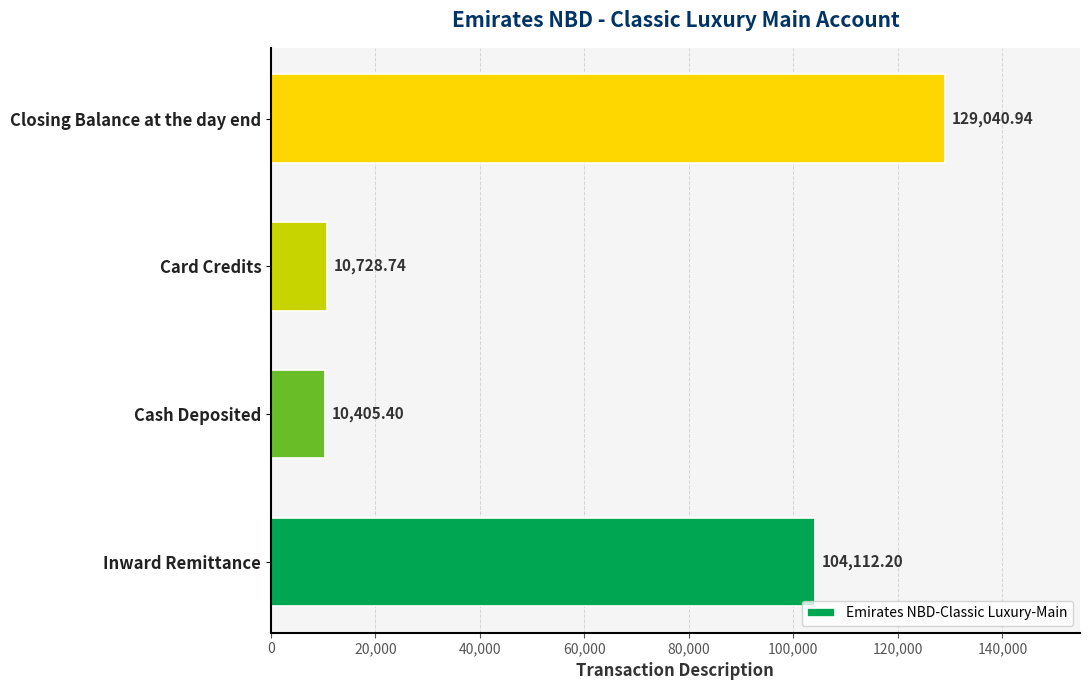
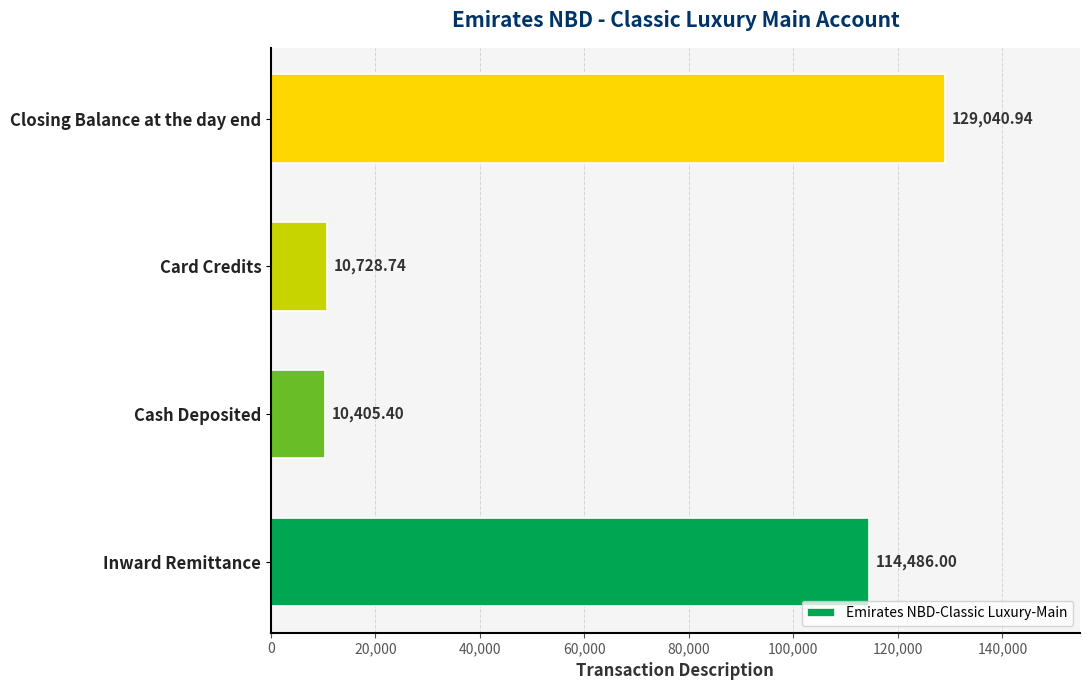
  {
    "Closing Balance at the day end": "129,040.94",
    "Card Credits": "10,728.74",
    "Cash Deposited": "10,405.40",
-   "Inward Remittance": "104,112.20"
+   "Inward Remittance": "114,486.00"
  }
